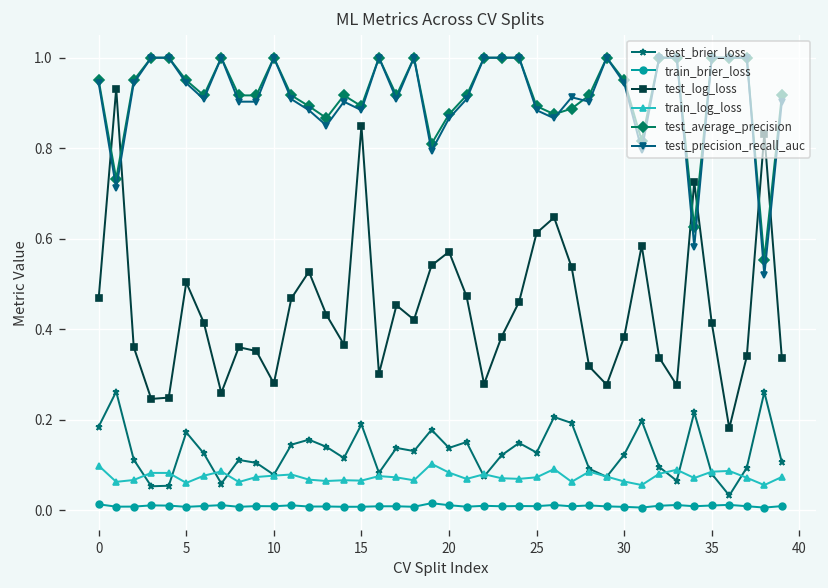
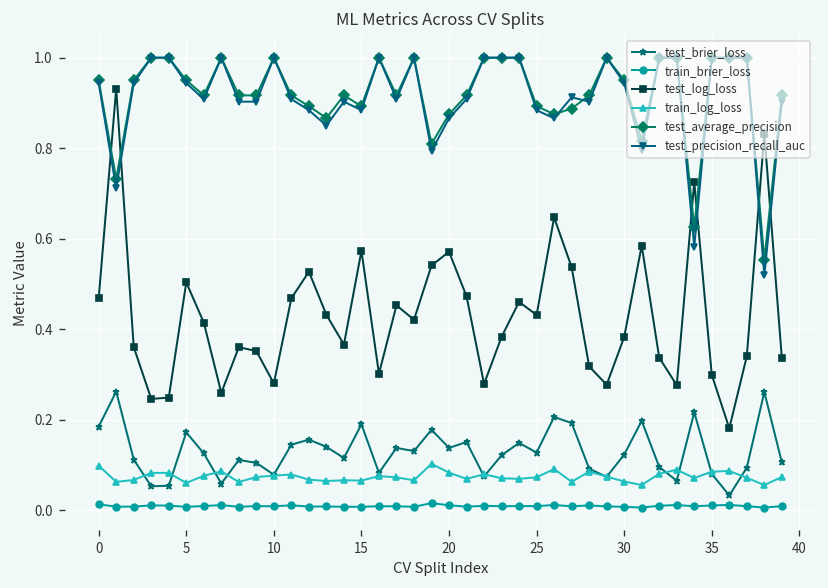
  {
    "test_log_loss": {
      "0": 0.47,
      "5": 0.50,
      "10": 0.28,
-     "15": 0.85,
+     "15": 0.57,
      "20": 0.57,
-     "25": 0.61,
+     "25": 0.43,
      "30": 0.38,
-     "35": 0.41
+     "35": 0.30
    }
  }
